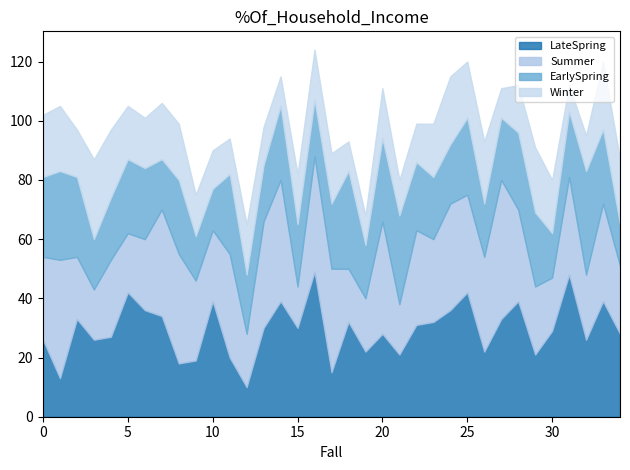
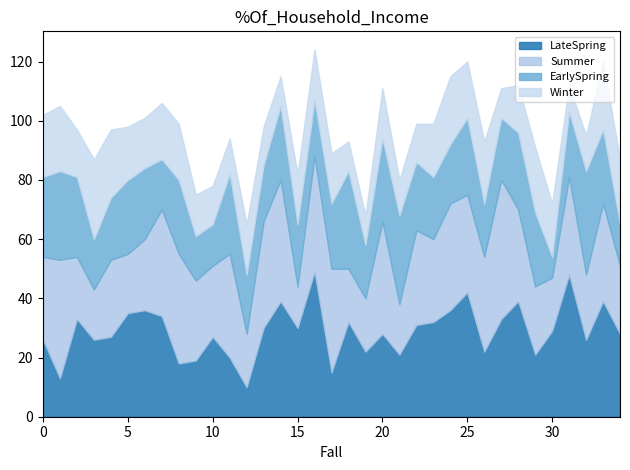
  {
    "LateSpring": {
      "0": 26,
-     "5": 42,
-     "10": 39,
+     "5": 35,
+     "10": 27,
      "15": 30,
      "20": 28,
      "25": 42,
      "30": 29
    },
    "EarlySpring": {
      "0": 27,
      "5": 25,
      "10": 14,
      "15": 21,
      "20": 28,
      "25": 26,
-     "30": 15
+     "30": 7
    }
  }
